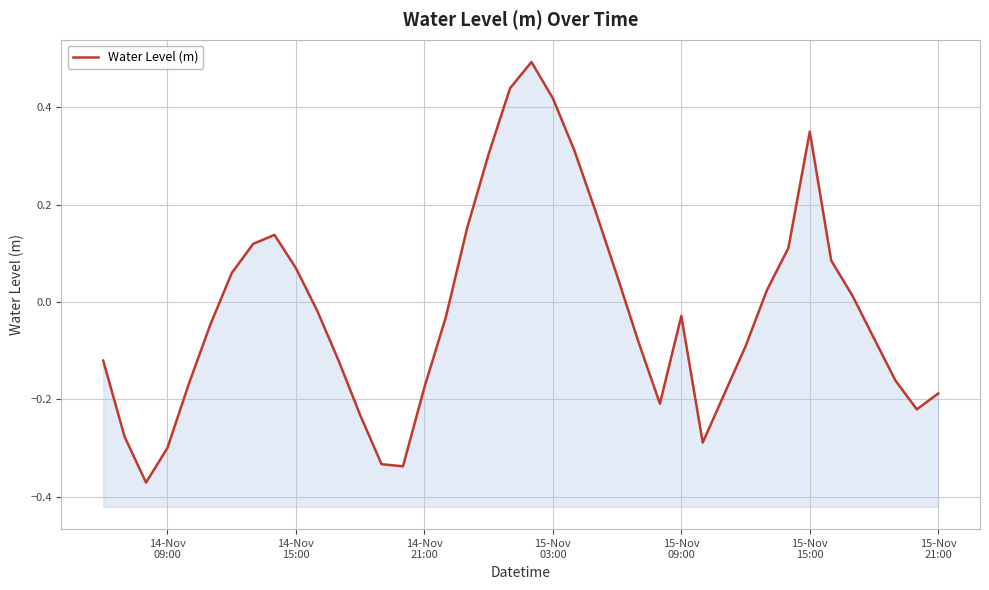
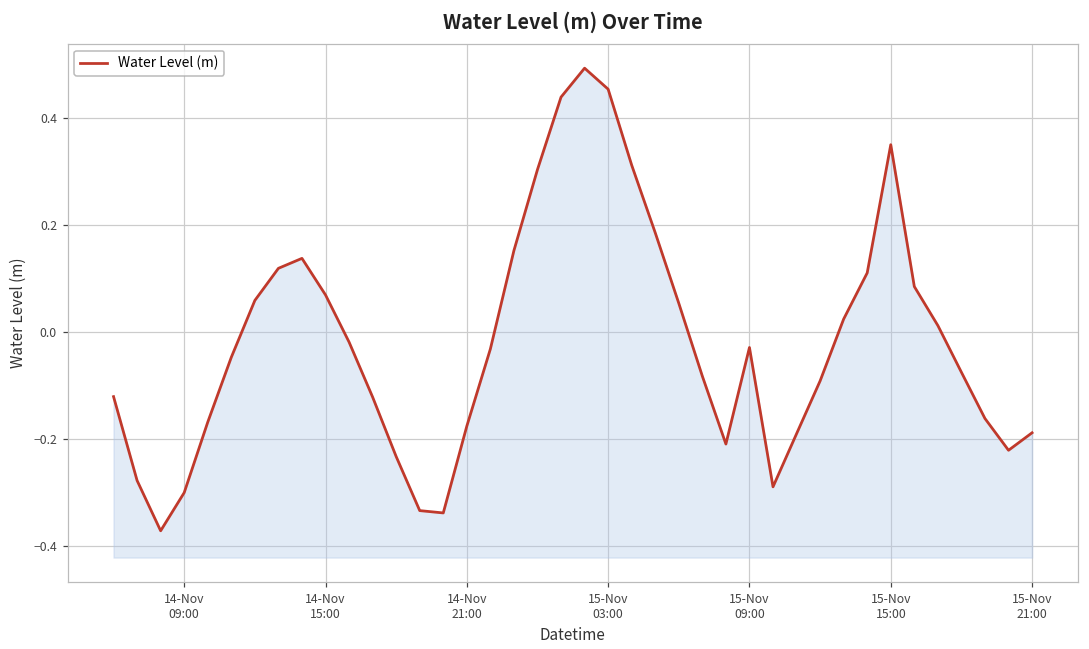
  {
    "14-Nov 09:00": -0.30,
    "14-Nov 15:00": 0.07,
    "14-Nov 21:00": -0.18,
-   "15-Nov 03:00": 0.42,
+   "15-Nov 03:00": 0.45,
    "15-Nov 09:00": -0.03,
    "15-Nov 15:00": 0.35,
    "15-Nov 21:00": -0.19
  }
